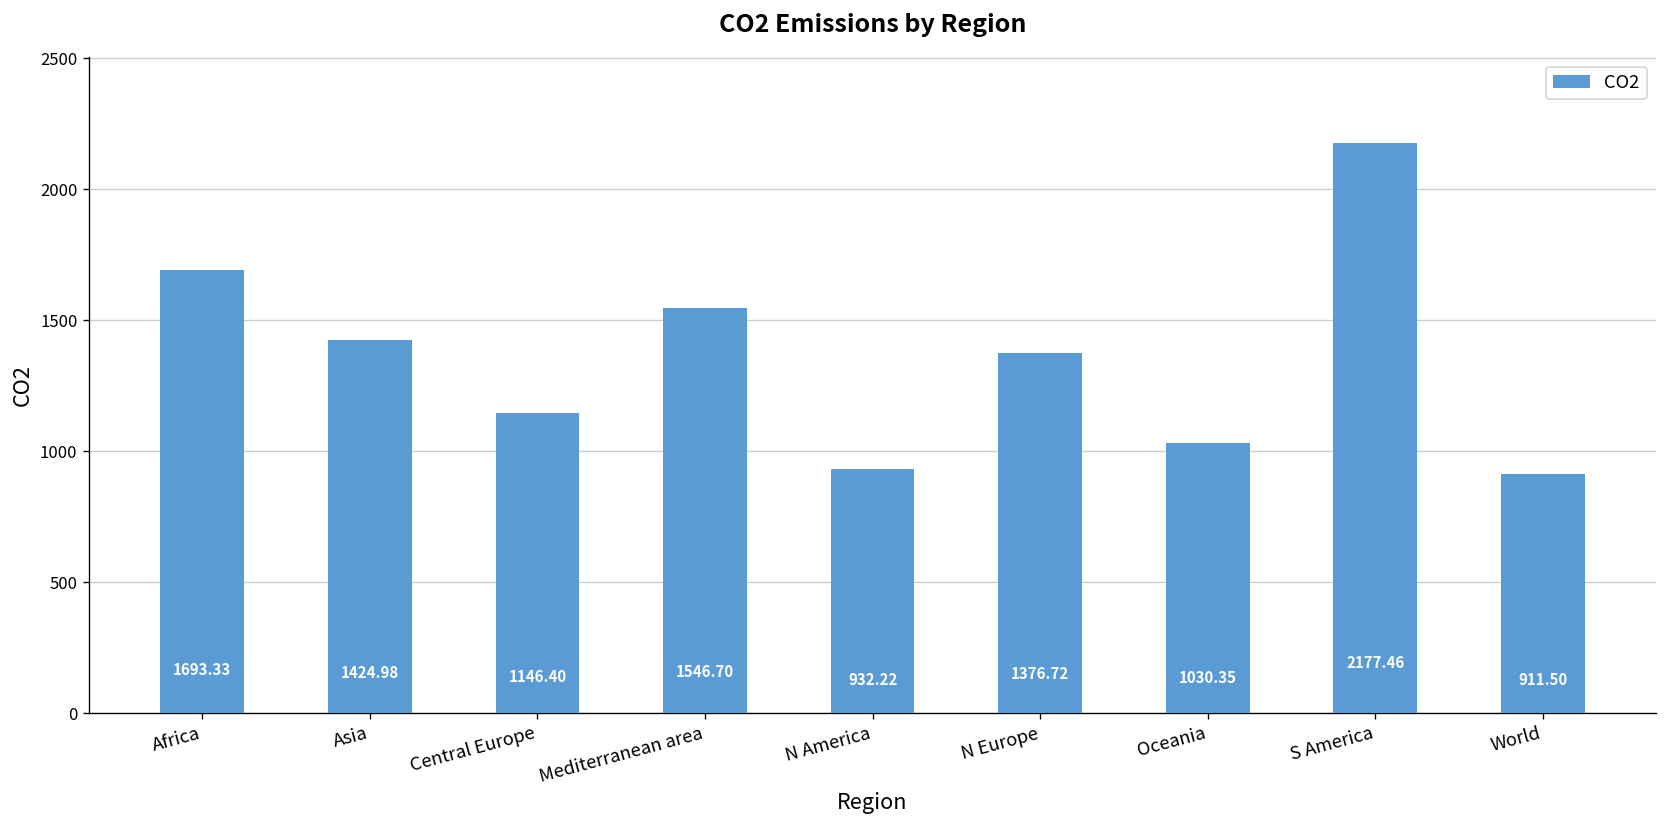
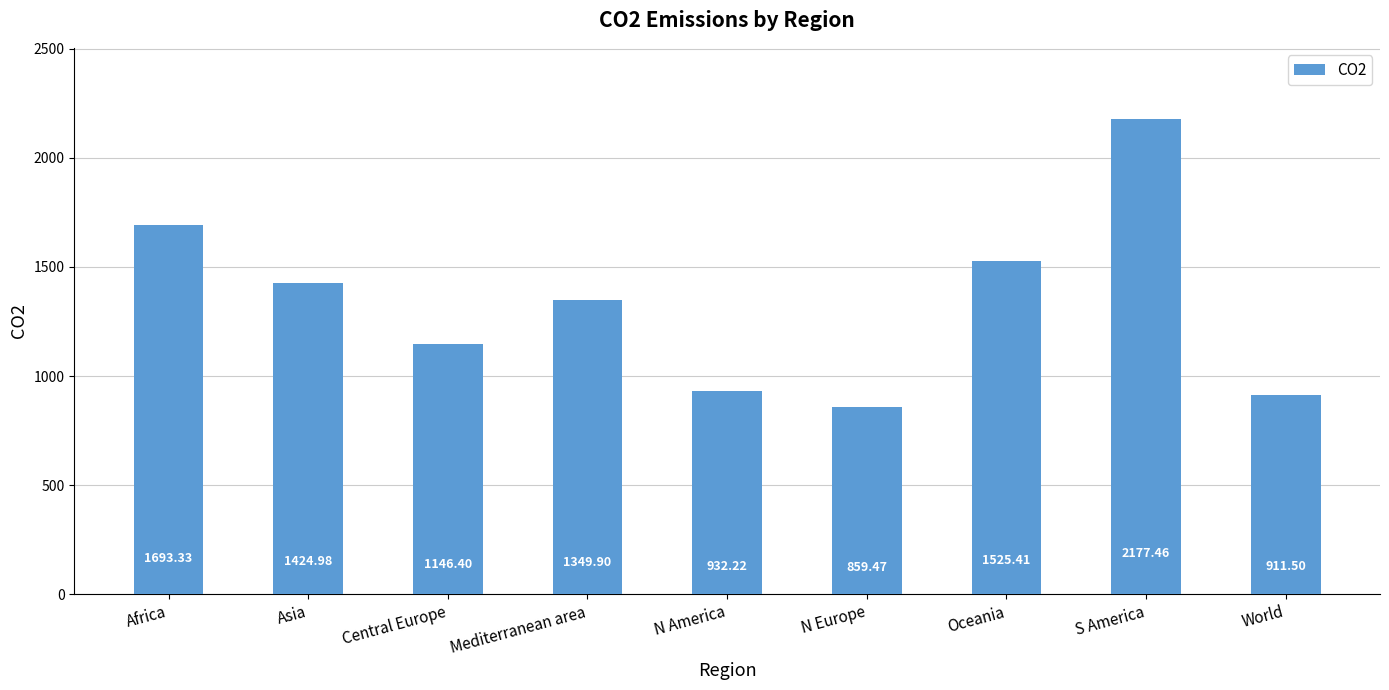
  {
    "Africa": 1693.33,
    "Asia": 1424.98,
    "Central Europe": 1146.40,
-   "Mediterranean area": 1546.70,
+   "Mediterranean area": 1349.90,
    "N America": 932.22,
-   "N Europe": 1376.72,
-   "Oceania": 1030.35,
+   "N Europe": 859.47,
+   "Oceania": 1525.41,
    "S America": 2177.46,
    "World": 911.50
  }
